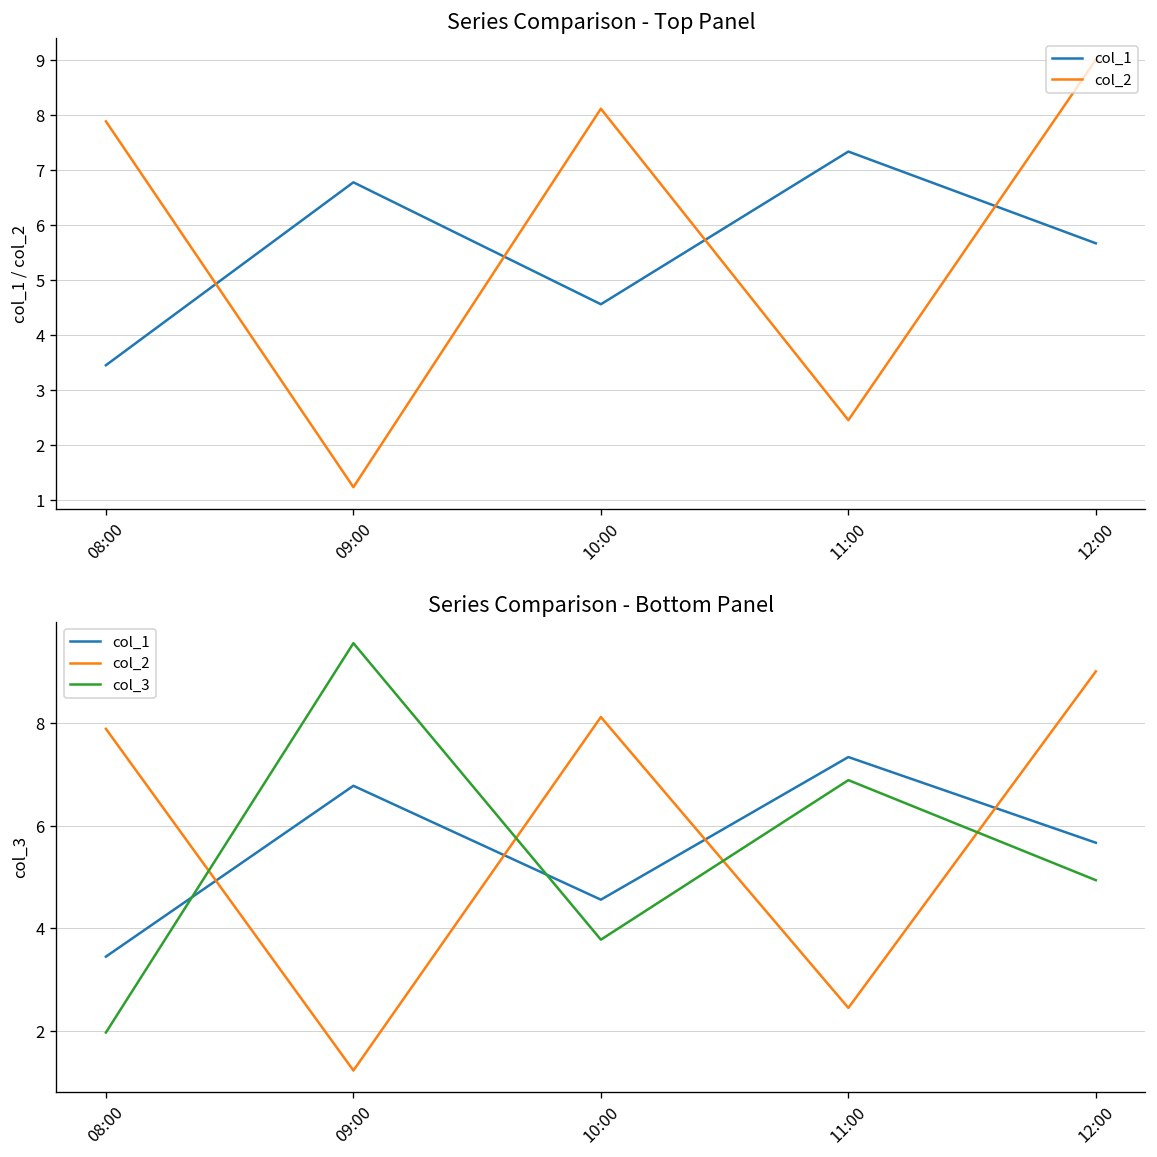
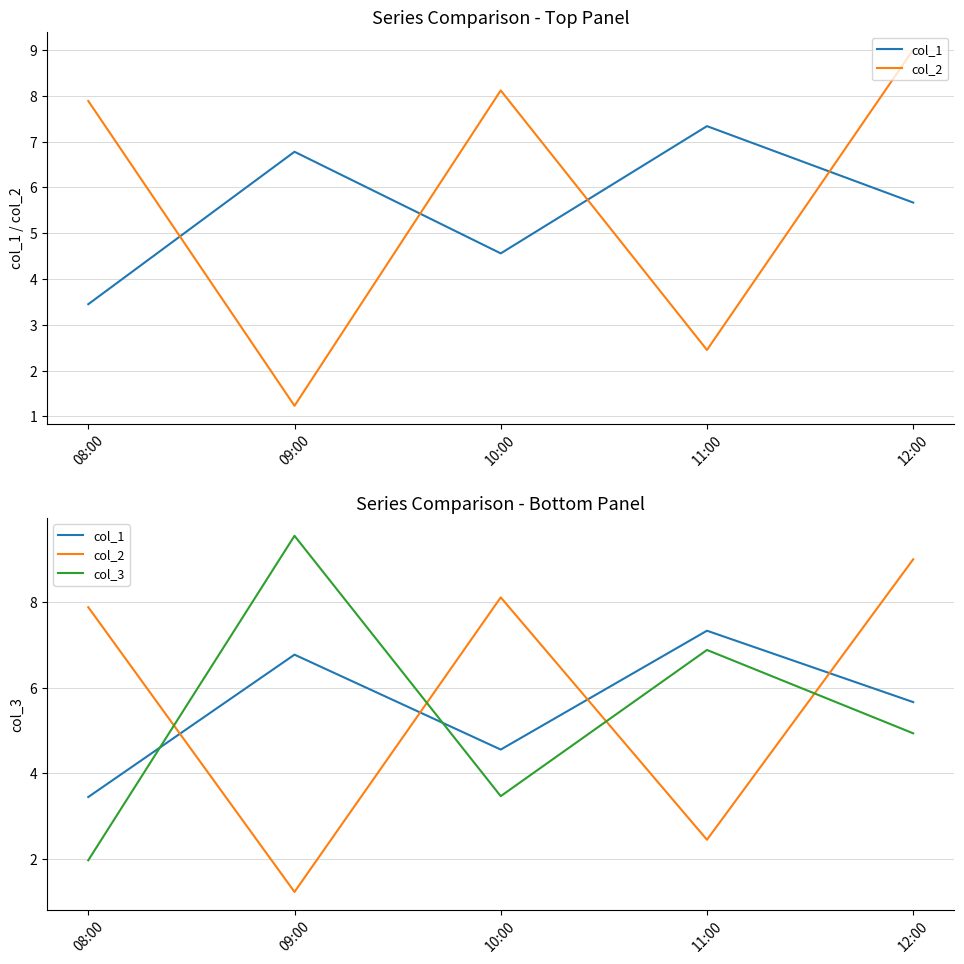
  {
    "Series Comparison - Top Panel": {
      "col_1": {
        "08:00": 3.5,
        "09:00": 6.8,
        "10:00": 4.6,
        "11:00": 7.3,
        "12:00": 5.7
      },
      "col_2": {
        "08:00": 7.9,
        "09:00": 1.2,
        "10:00": 8.1,
        "11:00": 2.5
      }
    },
    "Series Comparison - Bottom Panel": {
      "col_1": {
        "08:00": 3.5,
        "09:00": 6.8,
        "10:00": 4.6,
        "11:00": 7.3,
        "12:00": 5.7
      },
      "col_2": {
        "08:00": 7.9,
        "09:00": 1.2,
        "10:00": 8.1,
        "11:00": 2.5,
        "12:00": 9.0
      },
      "col_3": {
        "08:00": 2.0,
        "09:00": 9.6,
-       "10:00": 3.8,
+       "10:00": 3.5,
        "11:00": 6.9,
        "12:00": 4.9
      }
    }
  }
